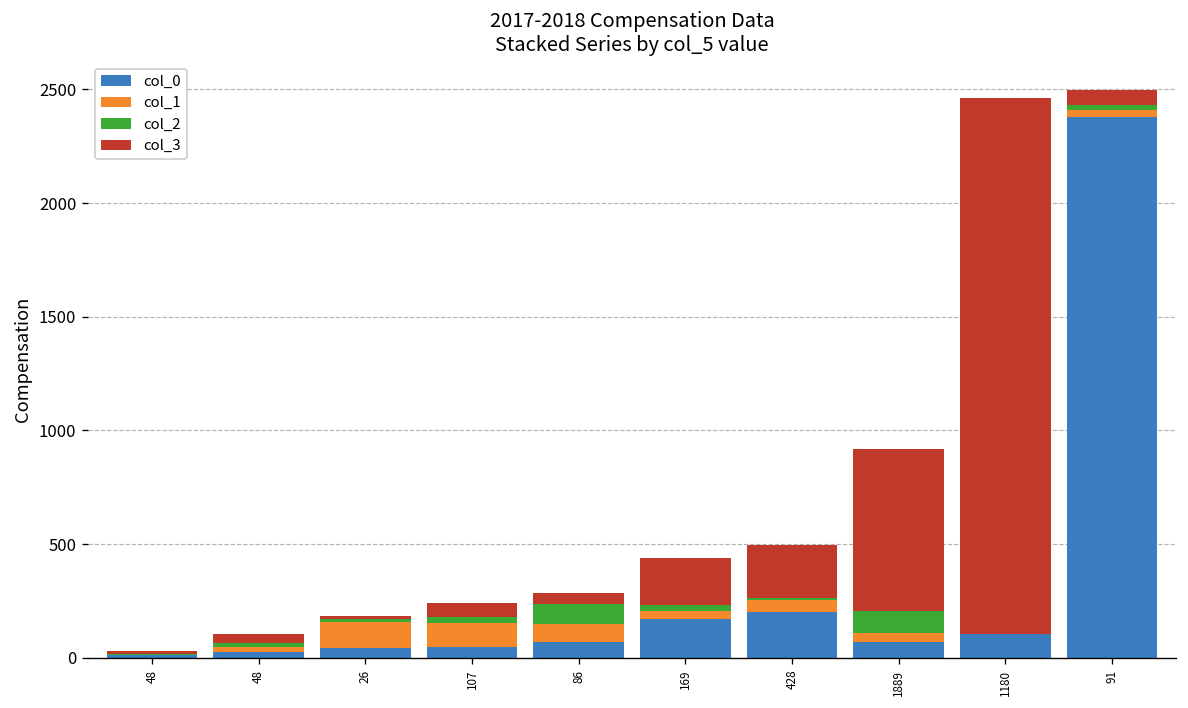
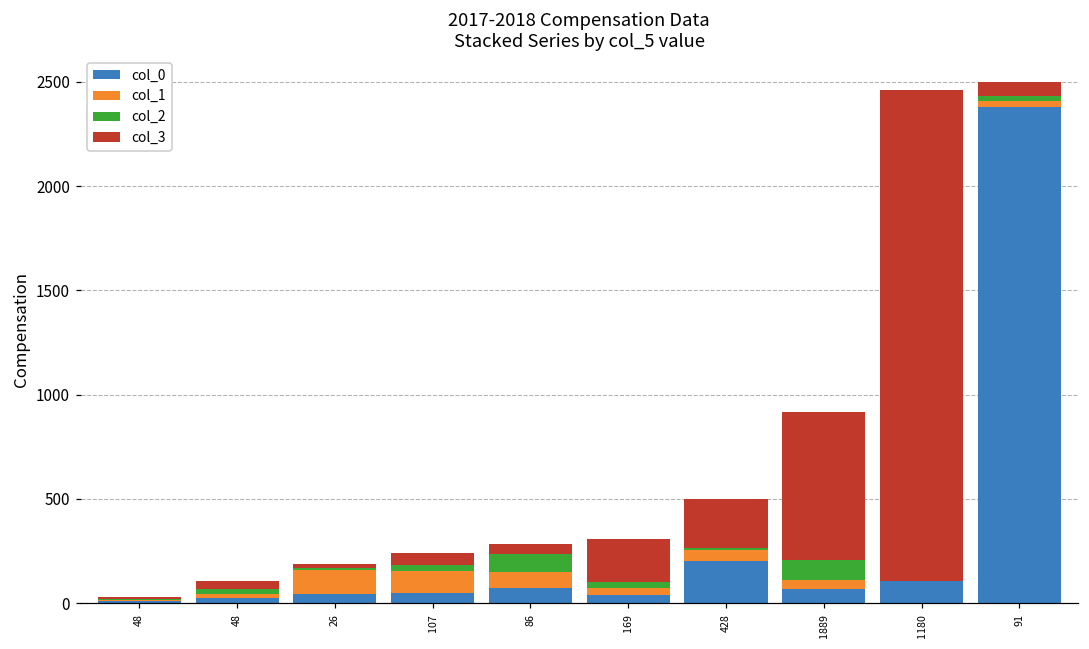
  {
    "col_0": {
      "26": 40,
      "107": 50,
      "86": 70,
-     "169": 170,
+     "169": 40,
      "428": 200,
      "1889": 70,
      "1180": 100,
      "91": 2380
    },
    "col_1": {
      "26": 120,
      "107": 110,
      "86": 80,
      "169": 30,
      "428": 50,
      "1889": 40,
      "1180": 0,
      "91": 30
    },
    "col_2": {
      "107": 30,
      "86": 90,
      "169": 30,
      "1889": 100,
      "1180": 0,
      "91": 20
    },
    "col_3": {
      "26": 20,
      "107": 60,
      "86": 50,
      "169": 210,
      "428": 230,
      "1889": 710,
      "1180": 2360,
      "91": 70
    }
  }
